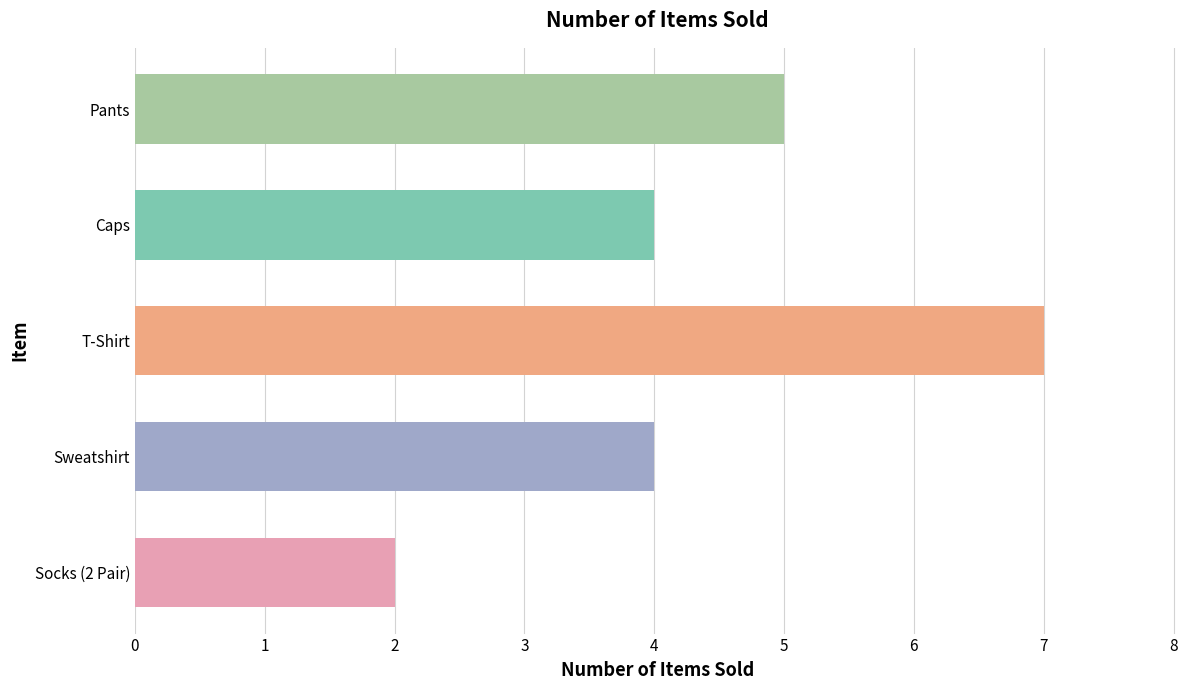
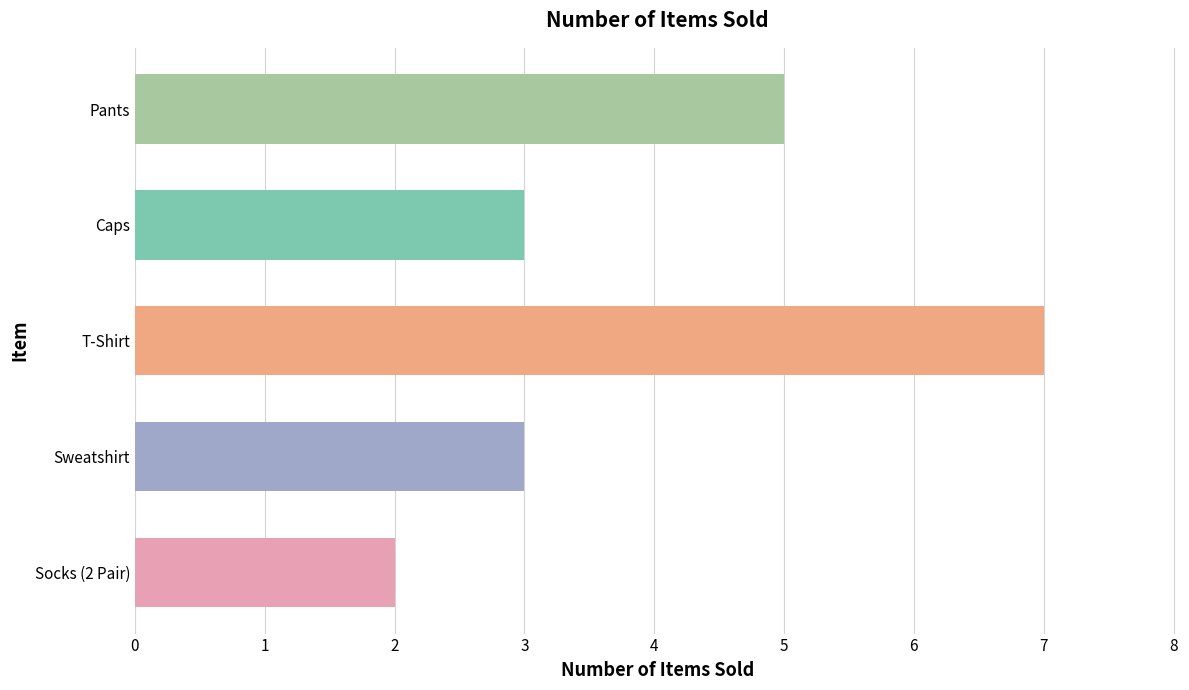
  {
    "Pants": 5,
-   "Caps": 4,
+   "Caps": 3,
    "T-Shirt": 7,
-   "Sweatshirt": 4,
+   "Sweatshirt": 3,
    "Socks (2 Pair)": 2
  }
